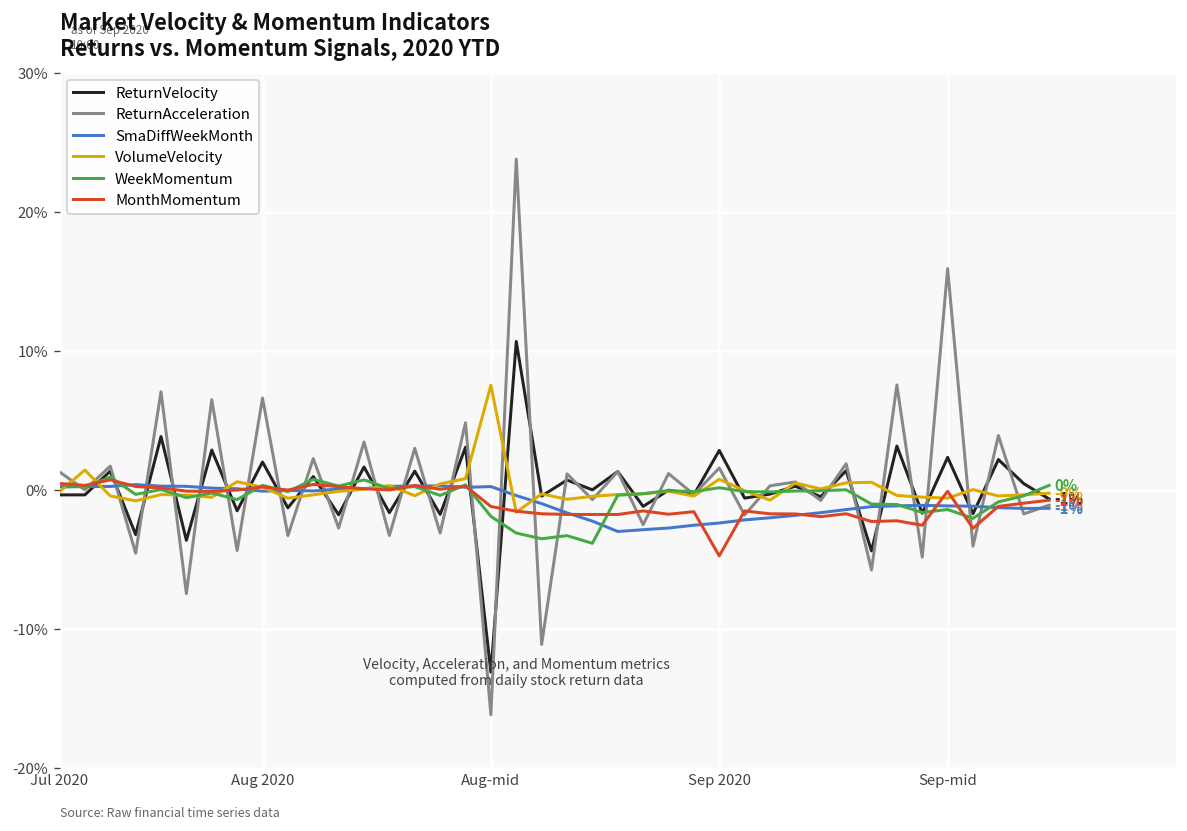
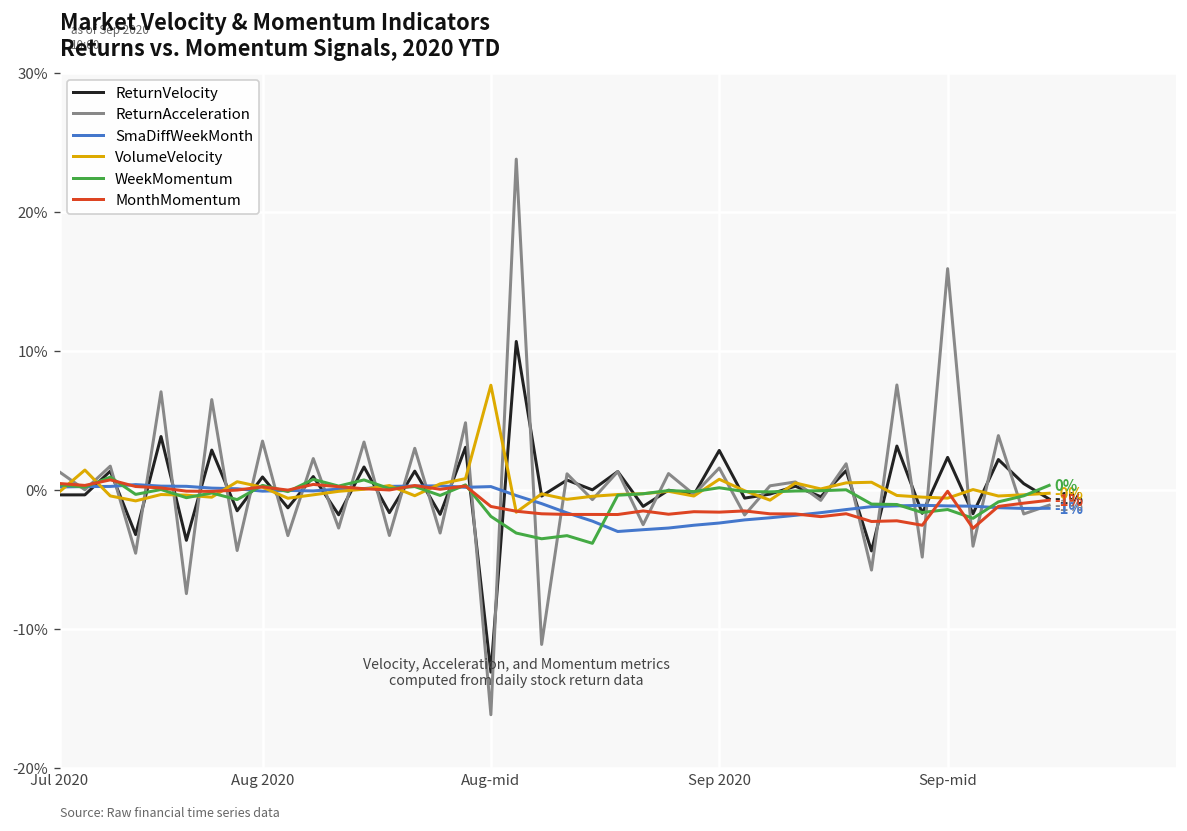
  {
    "ReturnVelocity": {
      "Jul 2020": "-0.4%",
-     "Aug 2020": "2.0%",
+     "Aug 2020": "0.9%",
      "Aug-mid": "-13.1%",
      "Sep 2020": "2.8%",
      "Sep-mid": "2.3%"
    },
    "ReturnAcceleration": {
      "Jul 2020": "1.3%",
-     "Aug 2020": "6.6%",
+     "Aug 2020": "3.5%",
      "Aug-mid": "-16.2%",
      "Sep 2020": "1.6%",
      "Sep-mid": "15.9%"
    },
    "SmaDiffWeekMonth": {
      "Aug 2020": "-0.1%",
      "Aug-mid": "0.2%",
      "Sep 2020": "-2.4%",
      "Sep-mid": "-1.2%"
    },
    "VolumeVelocity": {
      "Jul 2020": "-0.1%",
      "Aug-mid": "7.5%",
      "Sep 2020": "0.8%",
      "Sep-mid": "-0.6%"
    },
    "WeekMomentum": {
      "Aug-mid": "-1.9%",
      "Sep 2020": "0.1%",
      "Sep-mid": "-1.4%"
    },
    "MonthMomentum": {
      "Aug-mid": "-1.2%",
-     "Sep 2020": "-4.8%",
+     "Sep 2020": "-1.6%",
      "Sep-mid": "-0.1%"
    }
  }
